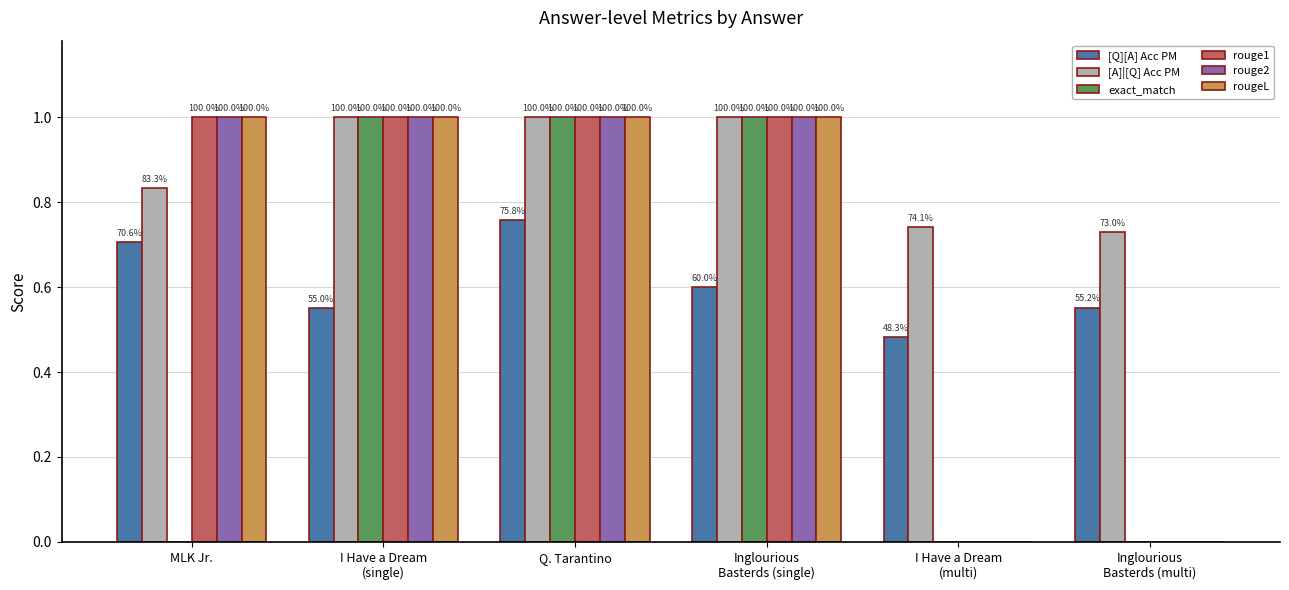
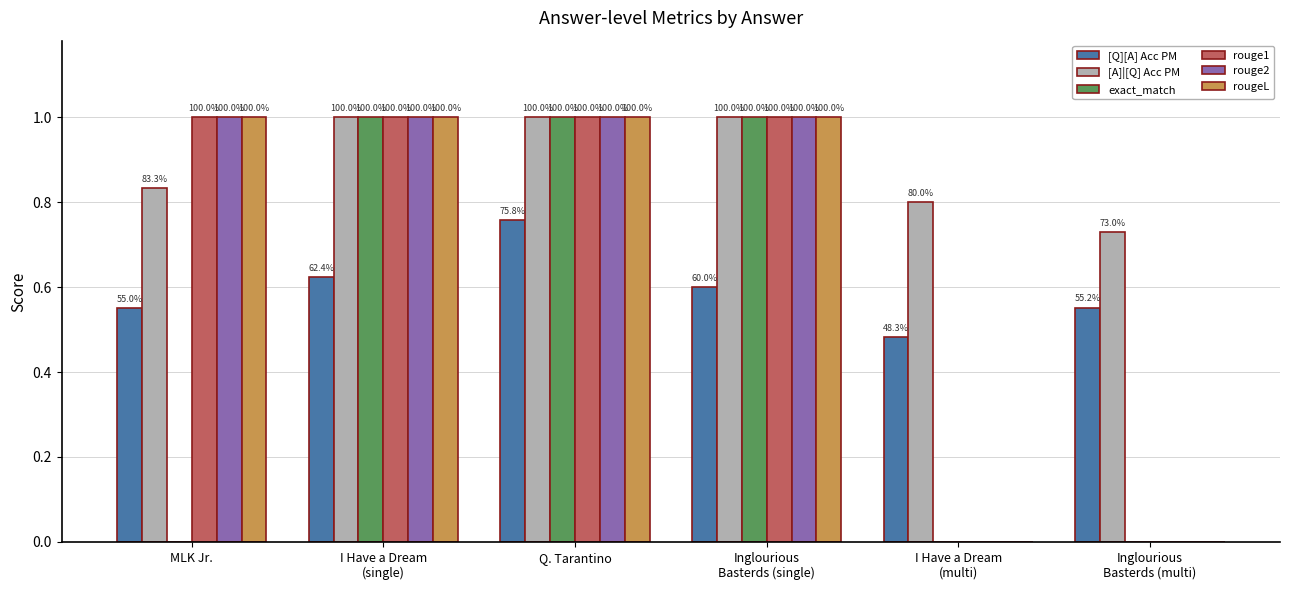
  {
    "[Q][A] Acc PM": {
-     "MLK Jr.": "70.6%",
-     "I Have a Dream (single)": "55.0%",
+     "MLK Jr.": "55.0%",
+     "I Have a Dream (single)": "62.4%",
      "Q. Tarantino": "75.8%",
      "Inglourious Basterds (single)": "60.0%",
      "I Have a Dream (multi)": "48.3%",
      "Inglourious Basterds (multi)": "55.2%"
    },
    "[A]|[Q] Acc PM": {
      "MLK Jr.": "83.3%",
-     "I Have a Dream (multi)": "74.1%",
+     "I Have a Dream (multi)": "80.0%",
      "Inglourious Basterds (multi)": "73.0%"
    },
    "exact_match": {
      "MLK Jr.": "0.00",
      "I Have a Dream (multi)": "0.00",
      "Inglourious Basterds (multi)": "0.00"
    },
    "rouge2": {
      "I Have a Dream (multi)": "0.00",
      "Inglourious Basterds (multi)": "0.00"
    }
  }
